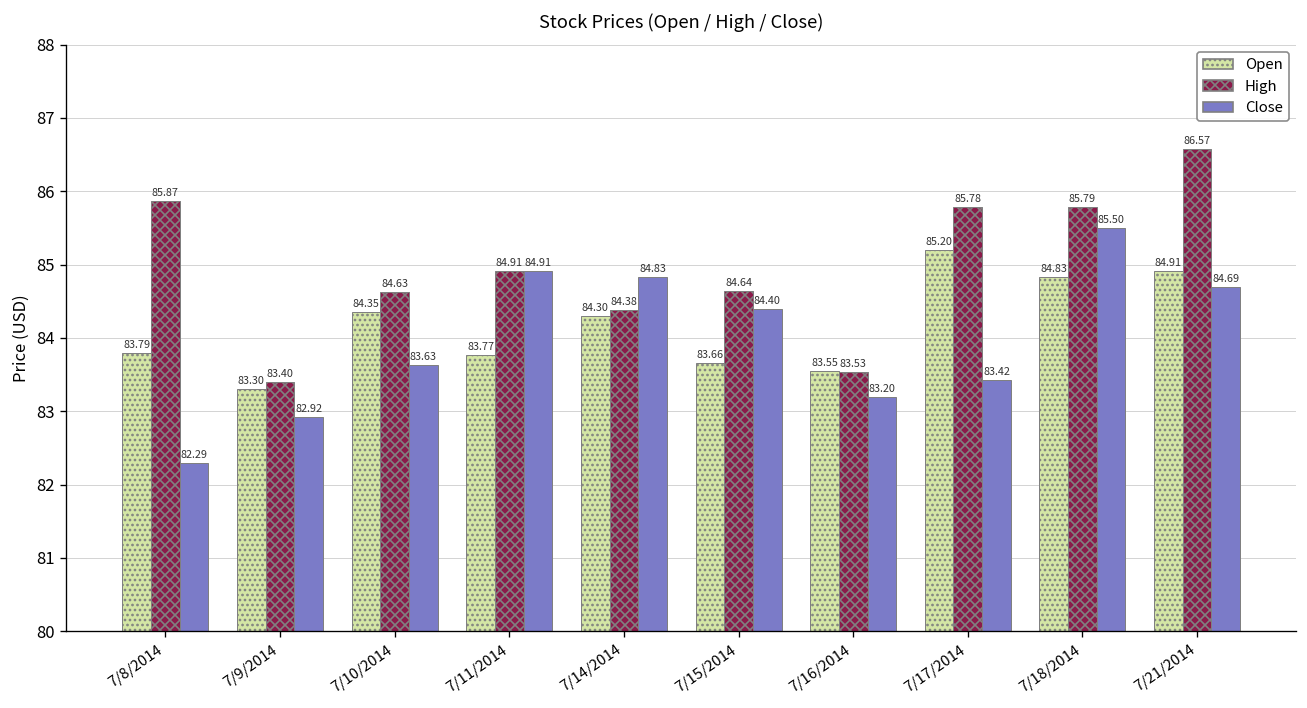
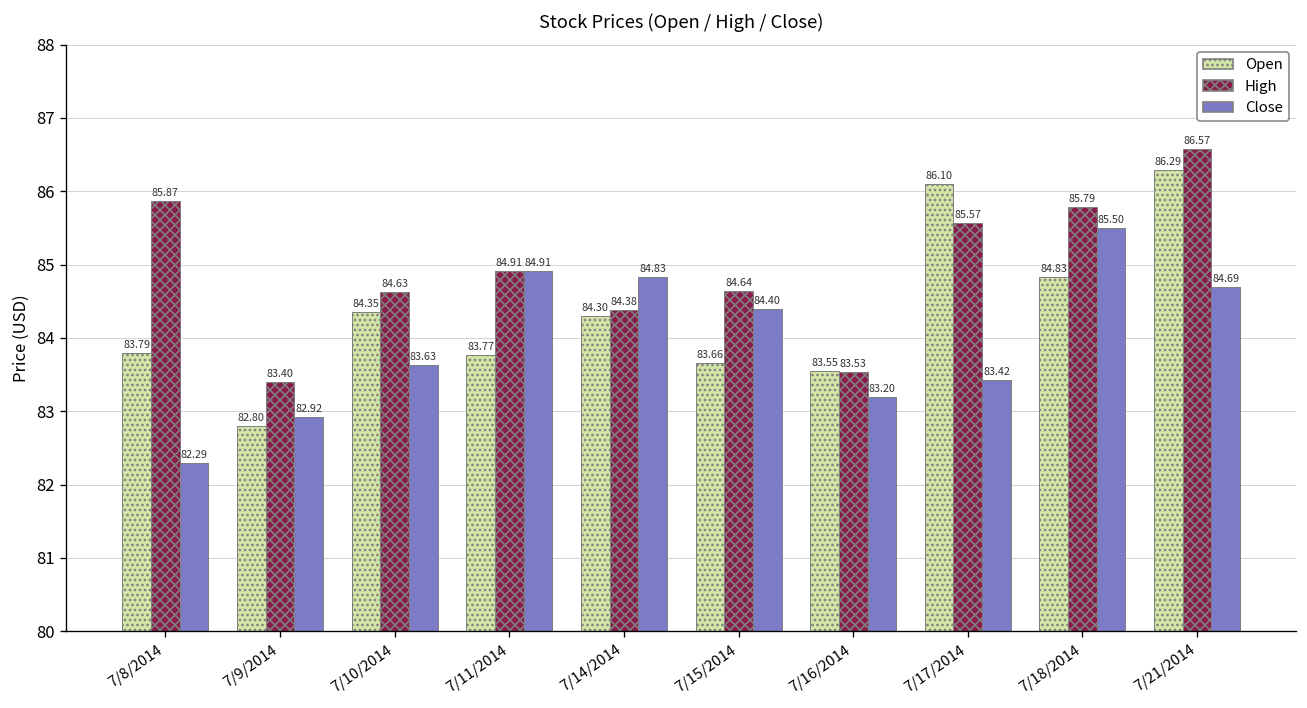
  {
    "Open": {
      "7/8/2014": 83.79,
-     "7/9/2014": 83.30,
+     "7/9/2014": 82.80,
      "7/10/2014": 84.35,
      "7/11/2014": 83.77,
      "7/14/2014": 84.30,
      "7/15/2014": 83.66,
      "7/16/2014": 83.55,
-     "7/17/2014": 85.20,
+     "7/17/2014": 86.10,
      "7/18/2014": 84.83,
-     "7/21/2014": 84.91
+     "7/21/2014": 86.29
    },
    "High": {
      "7/8/2014": 85.87,
      "7/9/2014": 83.40,
      "7/10/2014": 84.63,
      "7/11/2014": 84.91,
      "7/14/2014": 84.38,
      "7/15/2014": 84.64,
      "7/16/2014": 83.53,
-     "7/17/2014": 85.78,
+     "7/17/2014": 85.57,
      "7/18/2014": 85.79,
      "7/21/2014": 86.57
    },
    "Close": {
      "7/8/2014": 82.29,
      "7/9/2014": 82.92,
      "7/10/2014": 83.63,
      "7/11/2014": 84.91,
      "7/14/2014": 84.83,
      "7/15/2014": 84.40,
      "7/16/2014": 83.20,
      "7/17/2014": 83.42,
      "7/18/2014": 85.50,
      "7/21/2014": 84.69
    }
  }
